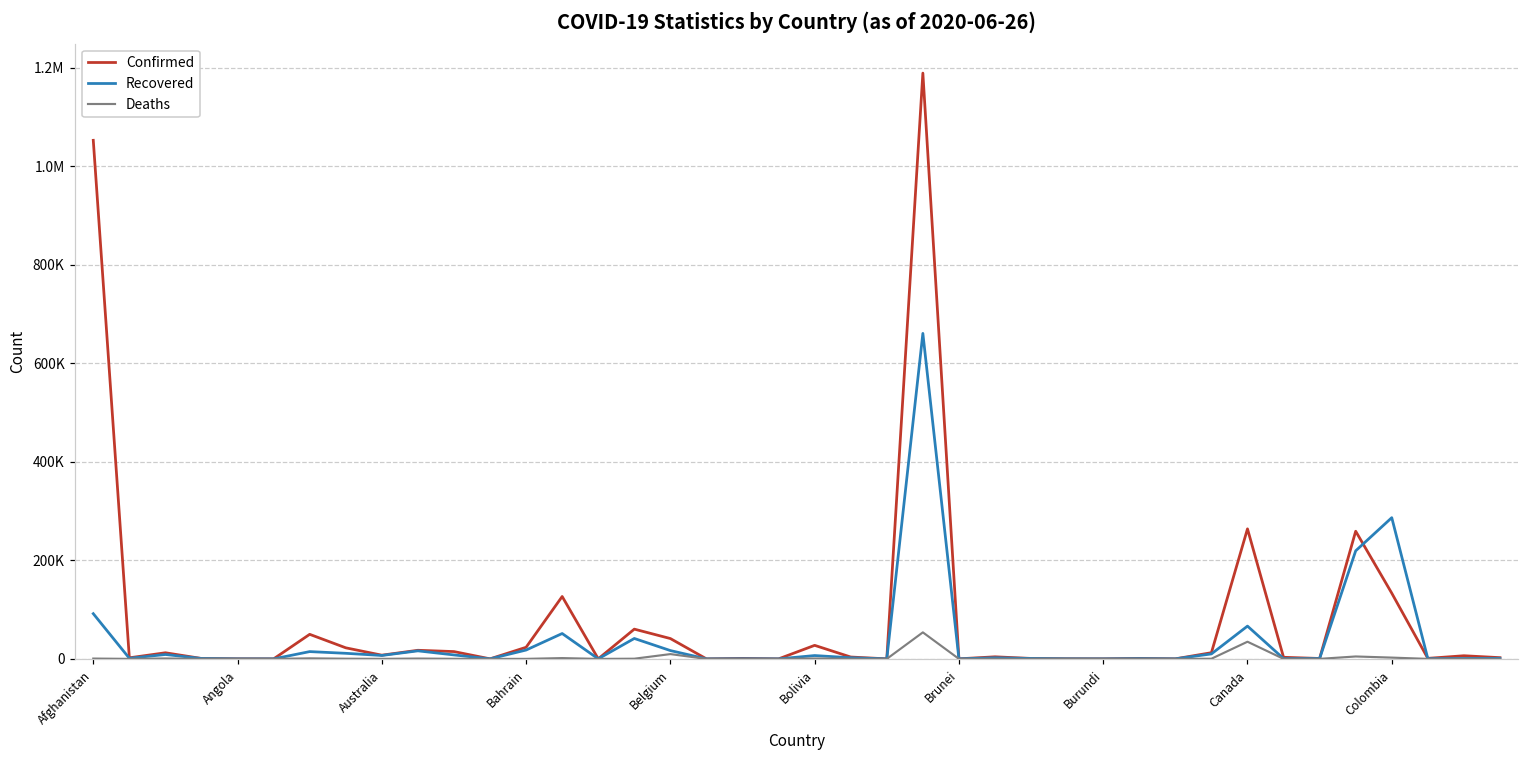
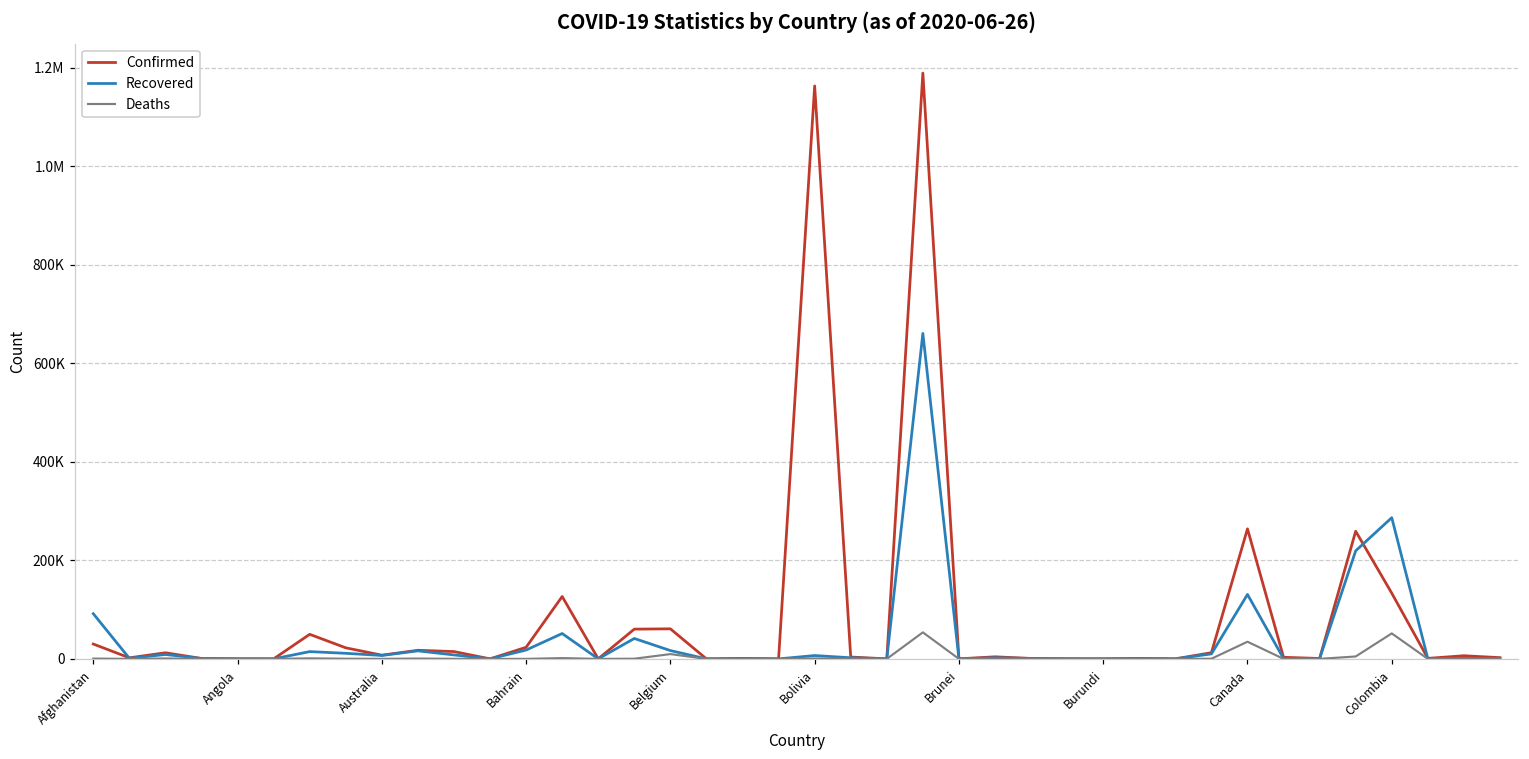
  {
    "Confirmed": {
-     "Afghanistan": 1050000,
-     "Belgium": 40000,
-     "Bolivia": 30000,
+     "Afghanistan": 30000,
+     "Belgium": 60000,
+     "Bolivia": 1160000,
      "Canada": 260000,
      "Colombia": 130000
    },
    "Recovered": {
      "Afghanistan": 90000,
      "Belgium": 20000,
      "Bolivia": 10000,
-     "Canada": 70000,
+     "Canada": 130000,
      "Colombia": 290000
    },
    "Deaths": {
      "Afghanistan": 0,
      "Australia": 0,
      "Bahrain": 0,
      "Belgium": 10000,
      "Bolivia": 0,
      "Canada": 30000,
-     "Colombia": 0
+     "Colombia": 50000
    }
  }
